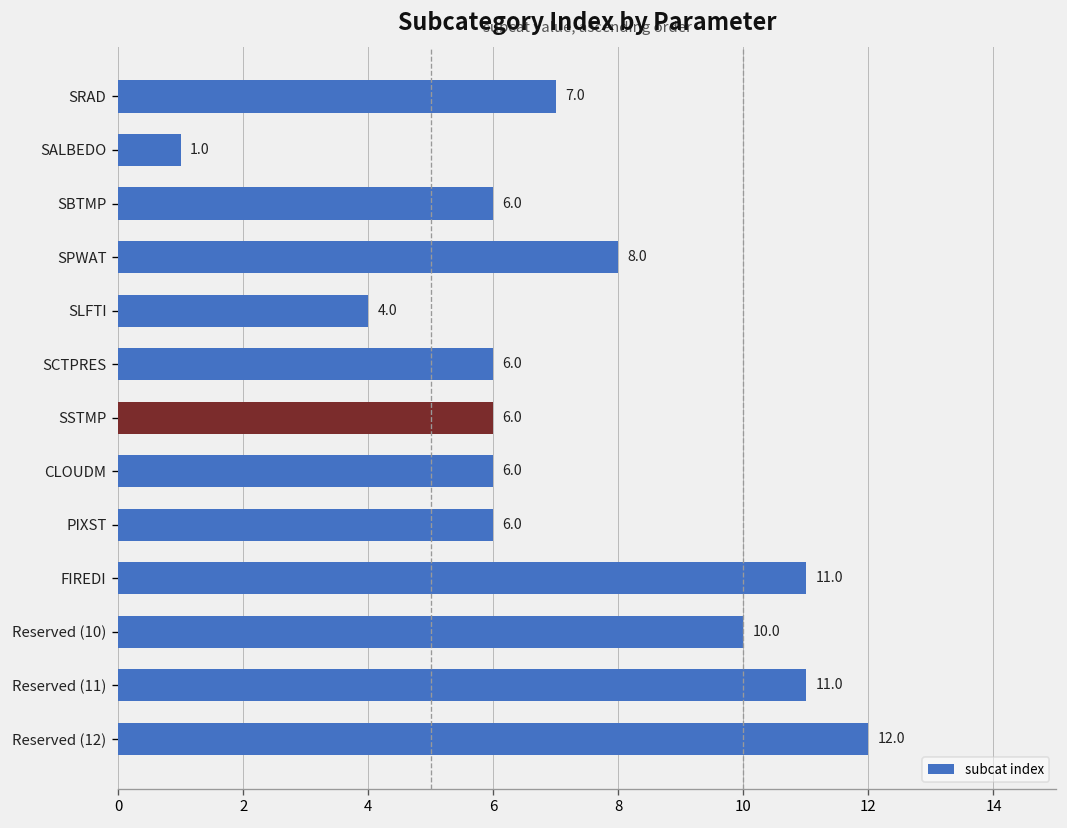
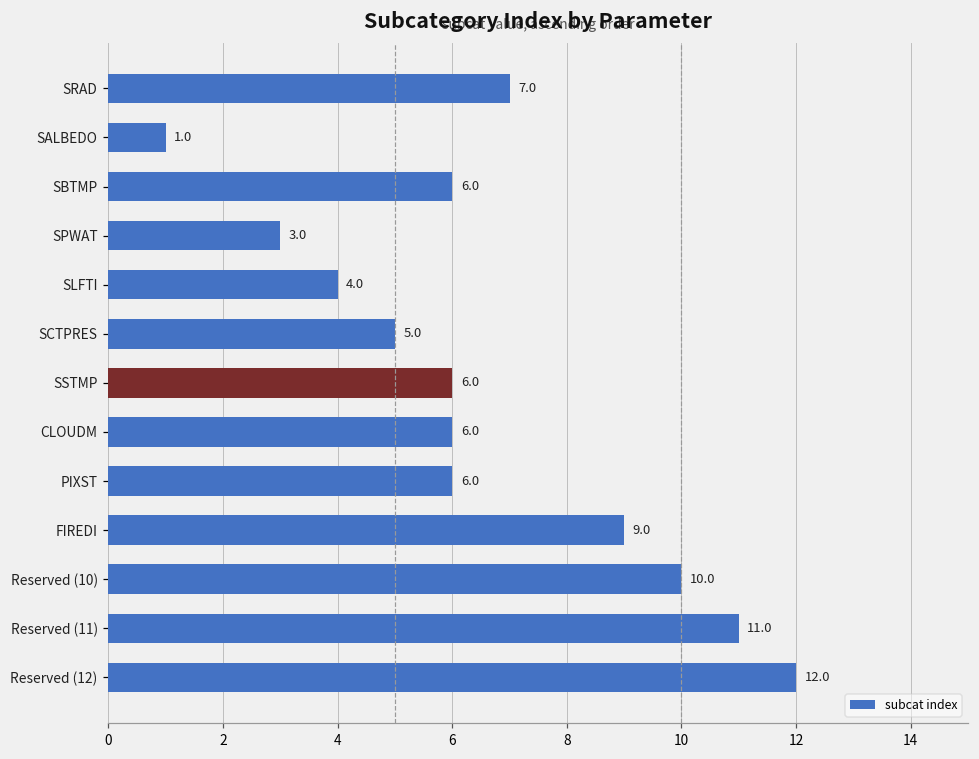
  {
    "SRAD": 7.0,
    "SALBEDO": 1.0,
    "SBTMP": 6.0,
-   "SPWAT": 8.0,
+   "SPWAT": 3.0,
    "SLFTI": 4.0,
-   "SCTPRES": 6.0,
+   "SCTPRES": 5.0,
    "SSTMP": 6.0,
    "CLOUDM": 6.0,
    "PIXST": 6.0,
-   "FIREDI": 11.0,
+   "FIREDI": 9.0,
    "Reserved (10)": 10.0,
    "Reserved (11)": 11.0,
    "Reserved (12)": 12.0
  }
